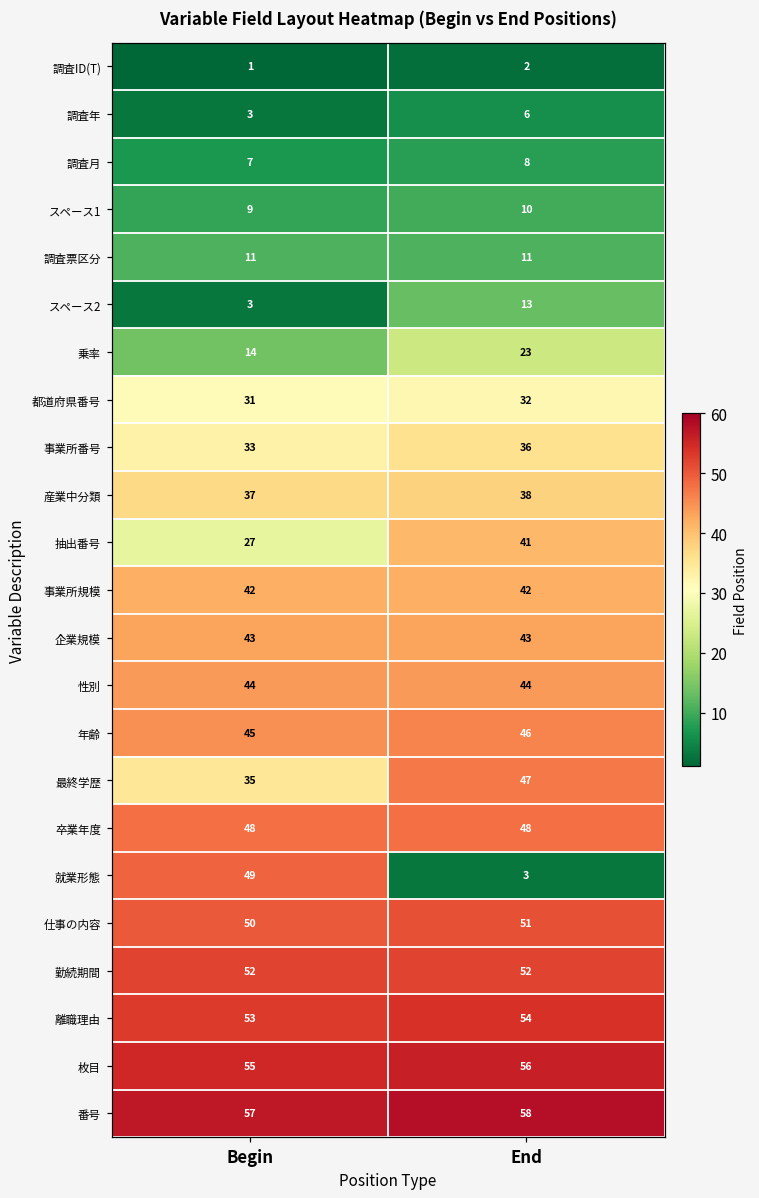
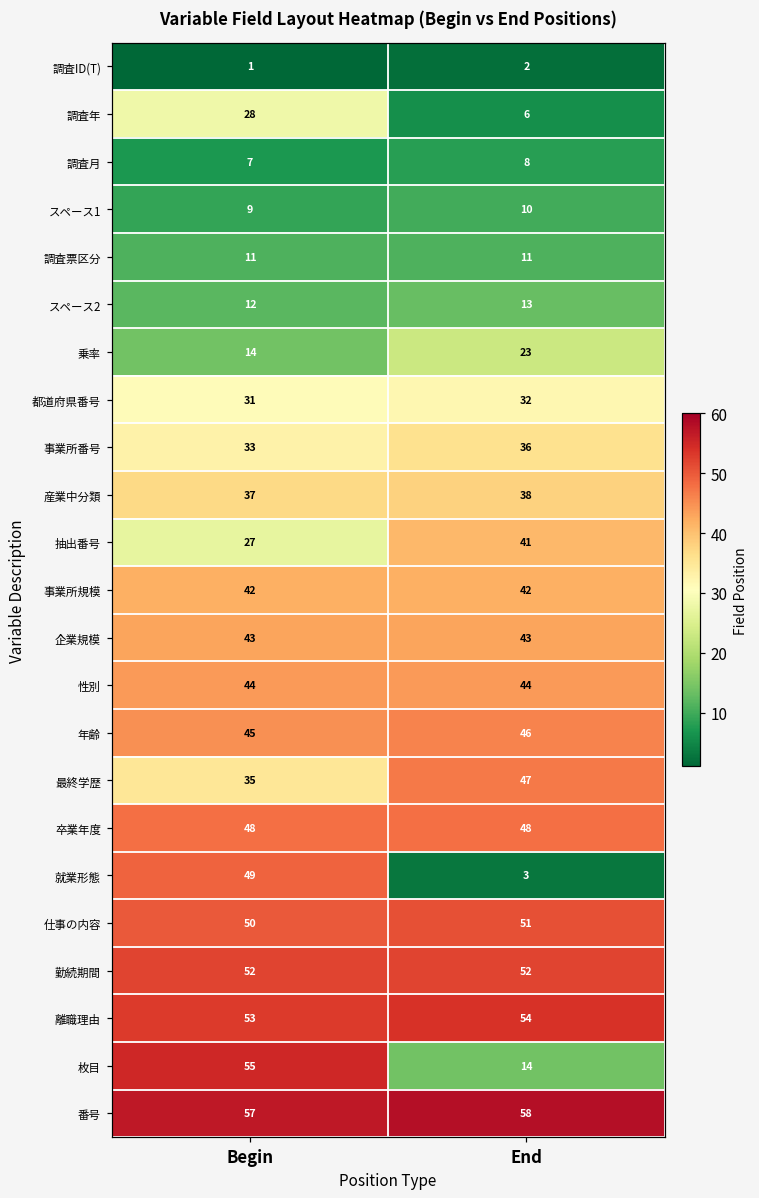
  {
    "調査ID(T)": {
      "Begin": 1,
      "End": 2
    },
    "調査年": {
-     "Begin": 3,
+     "Begin": 28,
      "End": 6
    },
    "調査月": {
      "Begin": 7,
      "End": 8
    },
    "スペース1": {
      "Begin": 9,
      "End": 10
    },
    "調査票区分": {
      "Begin": 11,
      "End": 11
    },
    "スペース2": {
-     "Begin": 3,
+     "Begin": 12,
      "End": 13
    },
    "乗率": {
      "Begin": 14,
      "End": 23
    },
    "都道府県番号": {
      "Begin": 31,
      "End": 32
    },
    "事業所番号": {
      "Begin": 33,
      "End": 36
    },
    "産業中分類": {
      "Begin": 37,
      "End": 38
    },
    "抽出番号": {
      "Begin": 27,
      "End": 41
    },
    "事業所規模": {
      "Begin": 42,
      "End": 42
    },
    "企業規模": {
      "Begin": 43,
      "End": 43
    },
    "性別": {
      "Begin": 44,
      "End": 44
    },
    "年齢": {
      "Begin": 45,
      "End": 46
    },
    "最終学歴": {
      "Begin": 35,
      "End": 47
    },
    "卒業年度": {
      "Begin": 48,
      "End": 48
    },
    "就業形態": {
      "Begin": 49,
      "End": 3
    },
    "仕事の内容": {
      "Begin": 50,
      "End": 51
    },
    "勤続期間": {
      "Begin": 52,
      "End": 52
    },
    "離職理由": {
      "Begin": 53,
      "End": 54
    },
    "枚目": {
      "Begin": 55,
-     "End": 56
+     "End": 14
    },
    "番号": {
      "Begin": 57,
      "End": 58
    }
  }
